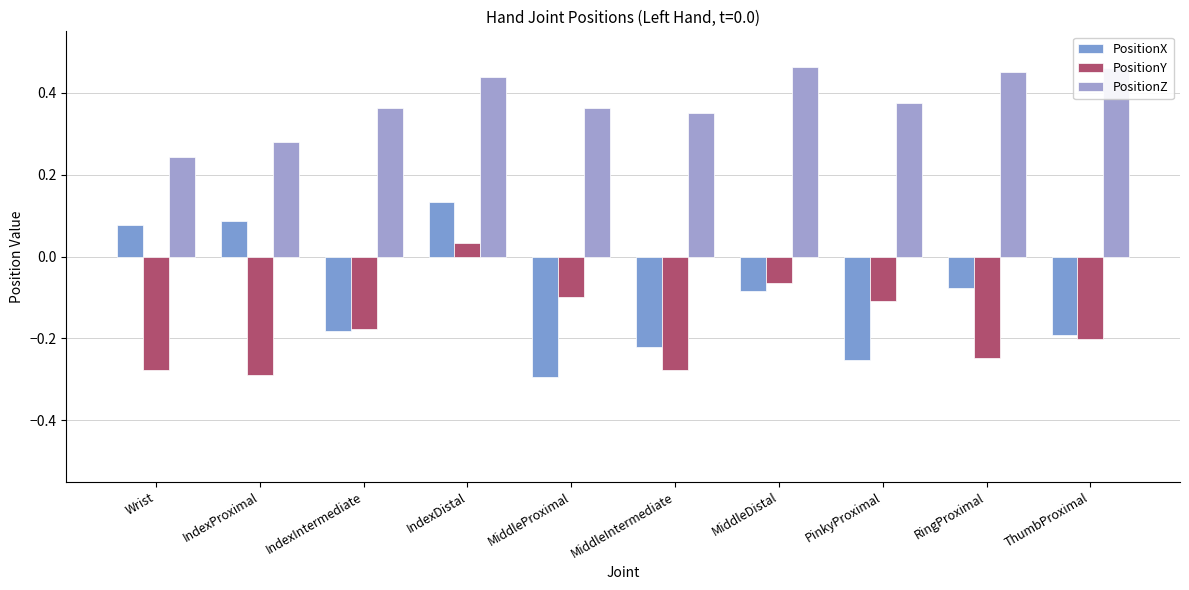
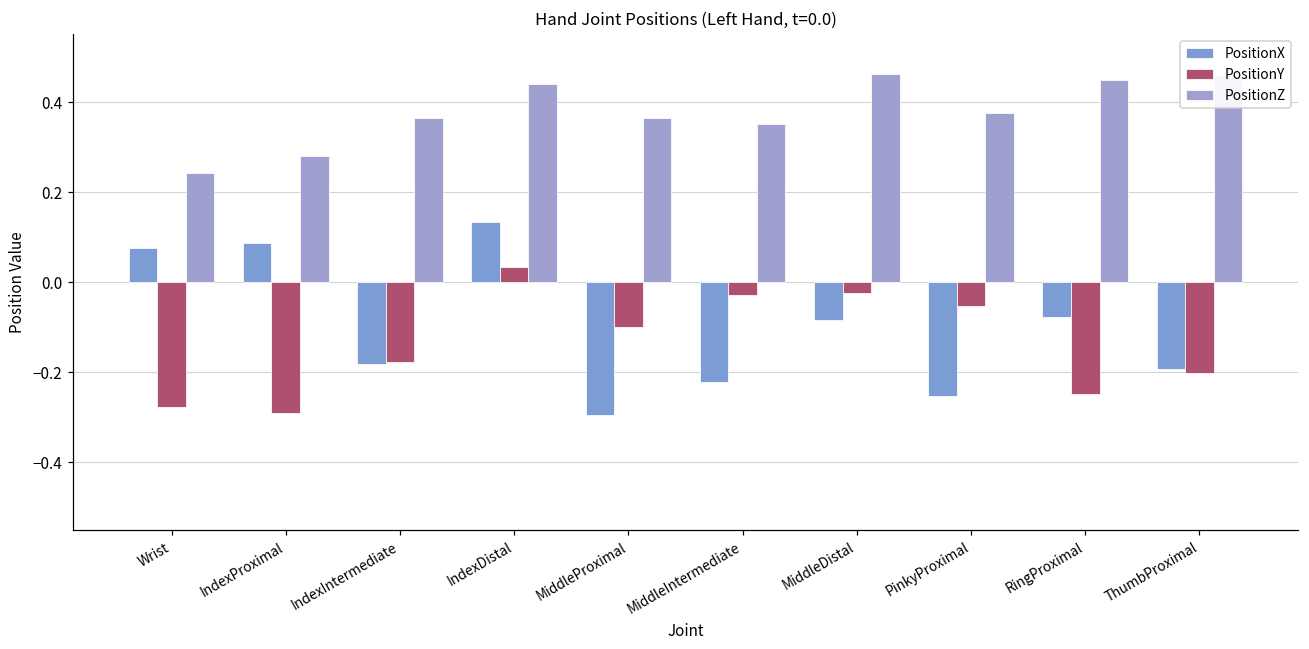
  {
    "PositionY": {
      "Wrist": -0.28,
      "IndexProximal": -0.29,
      "IndexIntermediate": -0.18,
      "IndexDistal": 0.03,
      "MiddleProximal": -0.10,
-     "MiddleIntermediate": -0.28,
-     "MiddleDistal": -0.07,
-     "PinkyProximal": -0.11,
+     "MiddleIntermediate": -0.03,
+     "MiddleDistal": -0.02,
+     "PinkyProximal": -0.05,
      "RingProximal": -0.25,
      "ThumbProximal": -0.20
    }
  }
